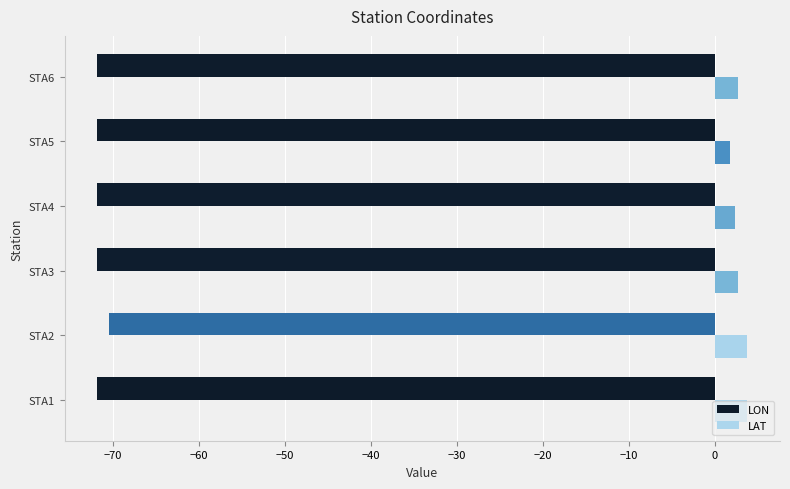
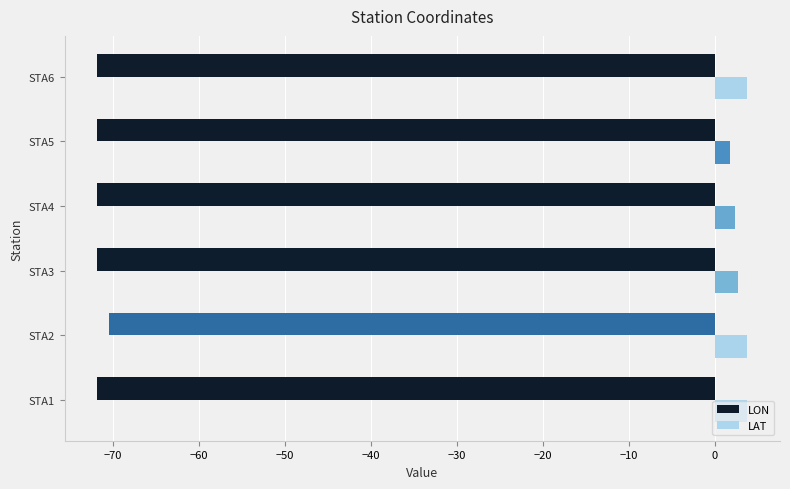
  {
    "LON": {
      "STA6": -72,
      "STA5": -72,
      "STA4": -72,
      "STA3": -72,
      "STA2": -70,
      "STA1": -72
    },
    "LAT": {
-     "STA6": 3,
+     "STA6": 4,
      "STA5": 2,
      "STA4": 2,
      "STA3": 3,
      "STA2": 4
    }
  }
